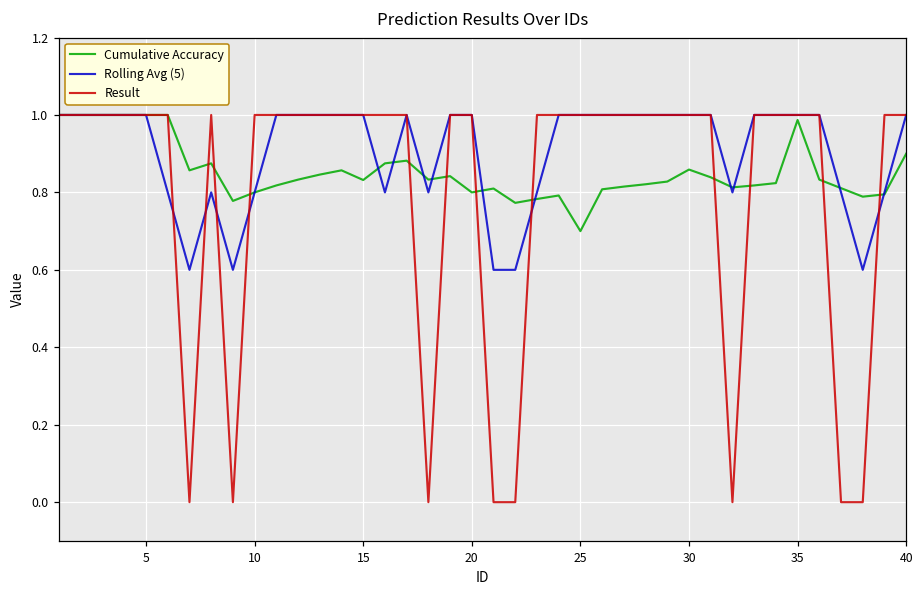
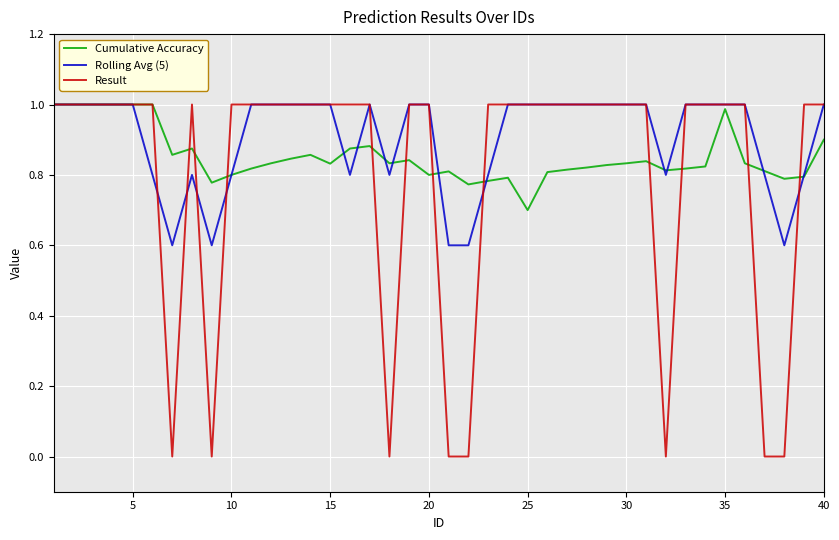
  {
    "Cumulative Accuracy": {
      "15": 0.83,
      "20": 0.80,
      "25": 0.70,
-     "30": 0.86,
+     "30": 0.83,
      "35": 0.99,
      "40": 0.90
    },
    "Result": {
      "10": 1.00
    }
  }
